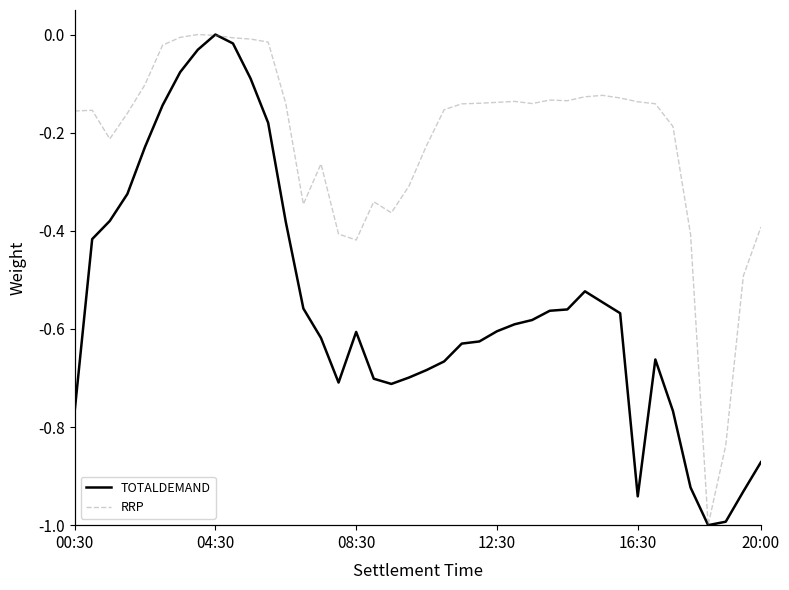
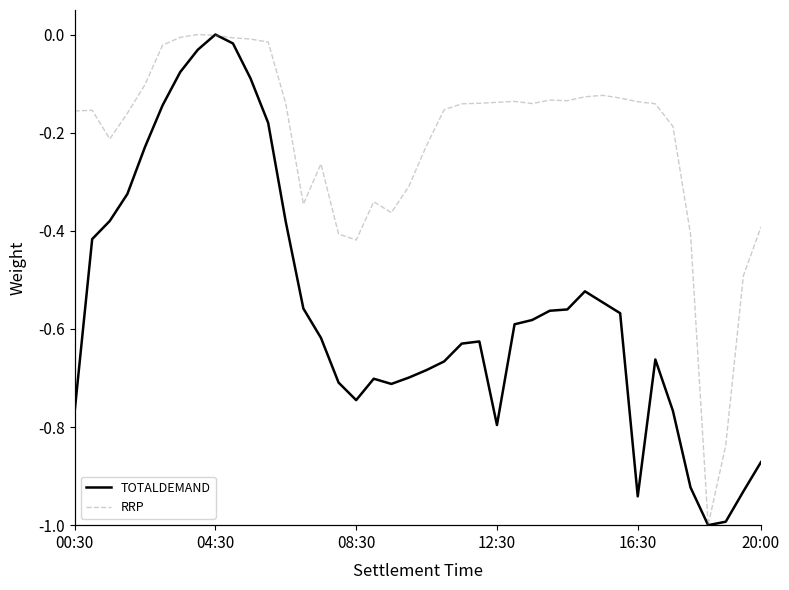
  {
    "TOTALDEMAND": {
      "00:30": -0.77,
      "04:30": 0.00,
-     "08:30": -0.61,
-     "12:30": -0.60,
+     "08:30": -0.75,
+     "12:30": -0.80,
      "16:30": -0.94,
      "20:00": -0.87
    }
  }
